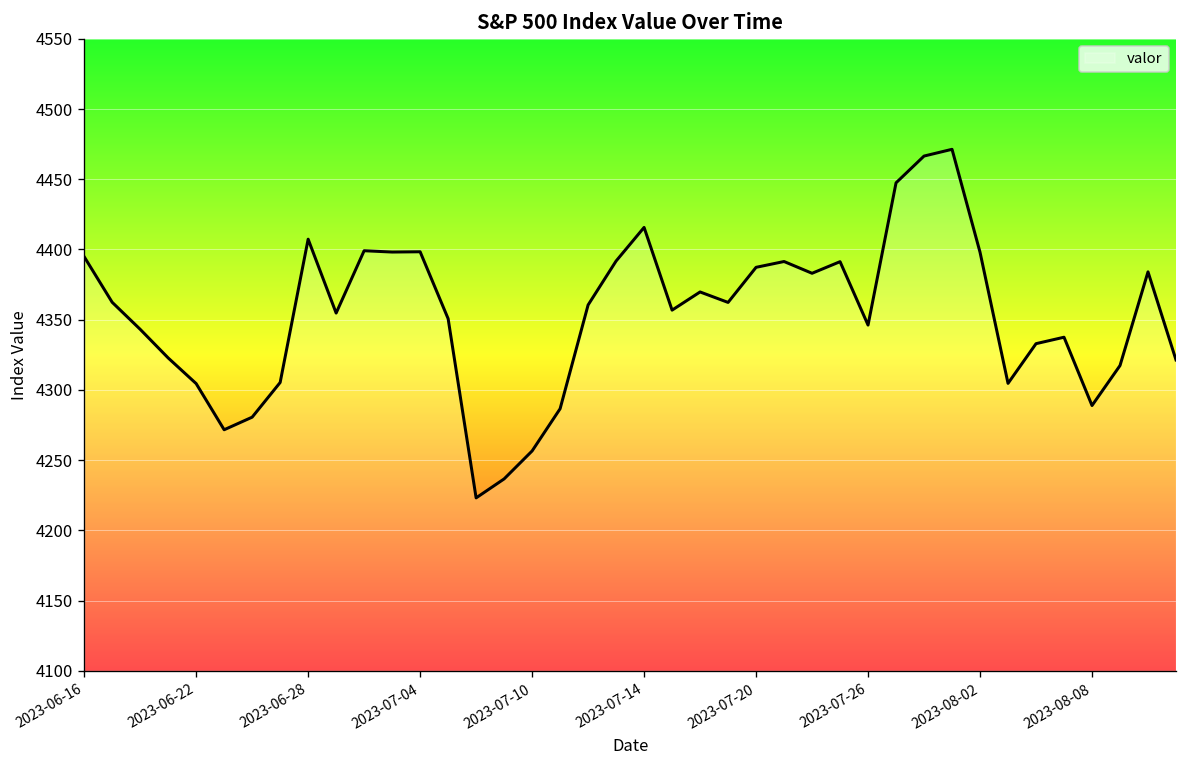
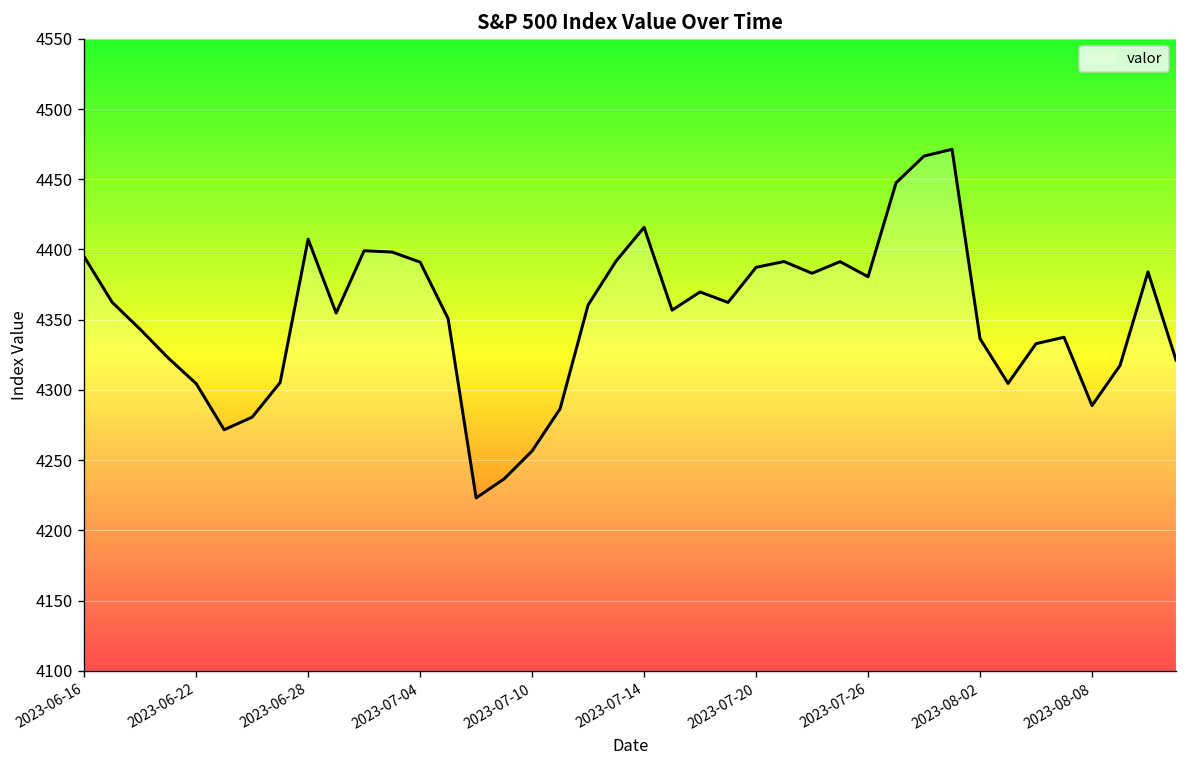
  {
    "2023-06-16": 4395,
    "2023-06-22": 4304,
    "2023-06-28": 4407,
-   "2023-07-04": 4398,
+   "2023-07-04": 4391,
    "2023-07-10": 4257,
    "2023-07-14": 4416,
    "2023-07-20": 4387,
-   "2023-07-26": 4346,
-   "2023-08-02": 4398,
+   "2023-07-26": 4381,
+   "2023-08-02": 4337,
    "2023-08-08": 4289
  }
